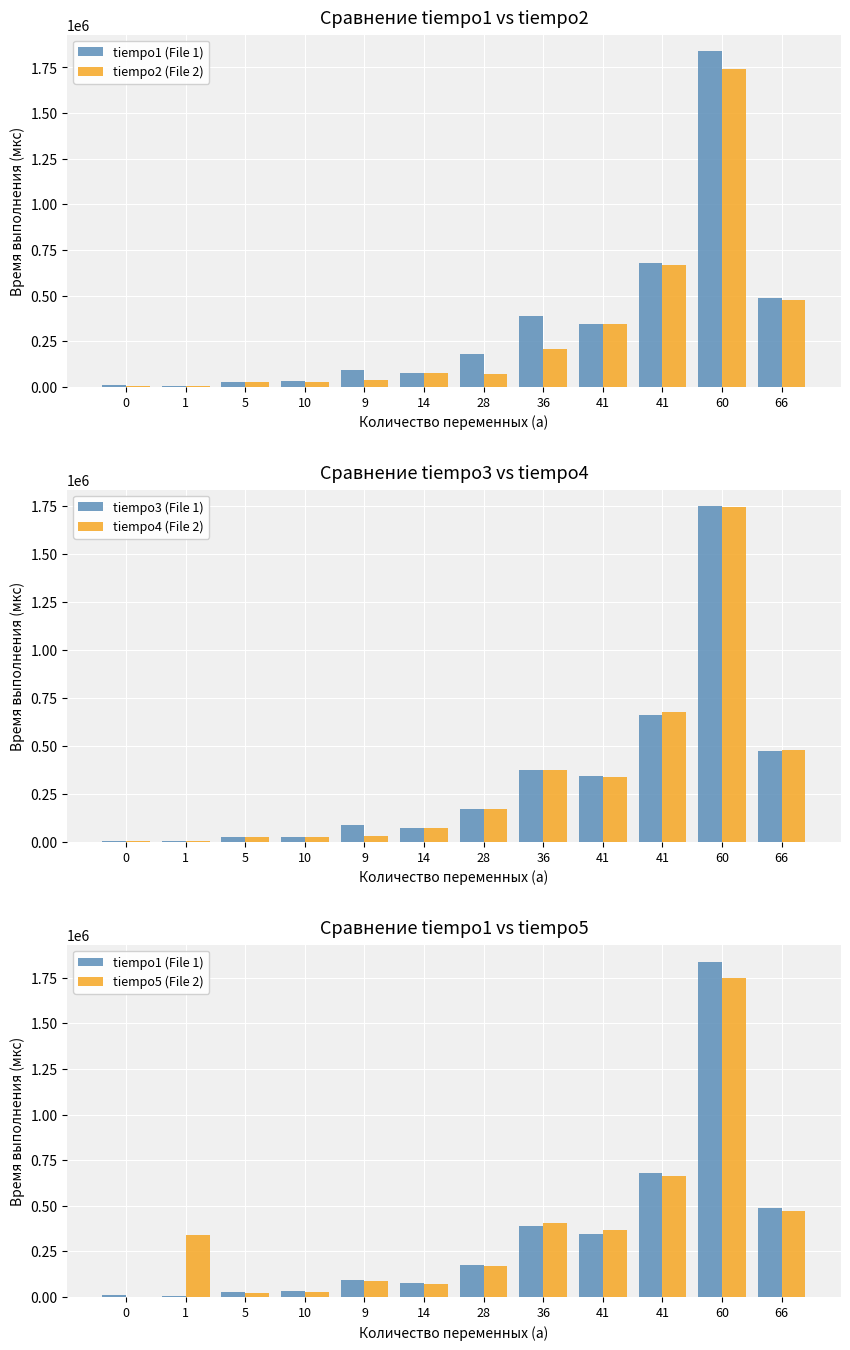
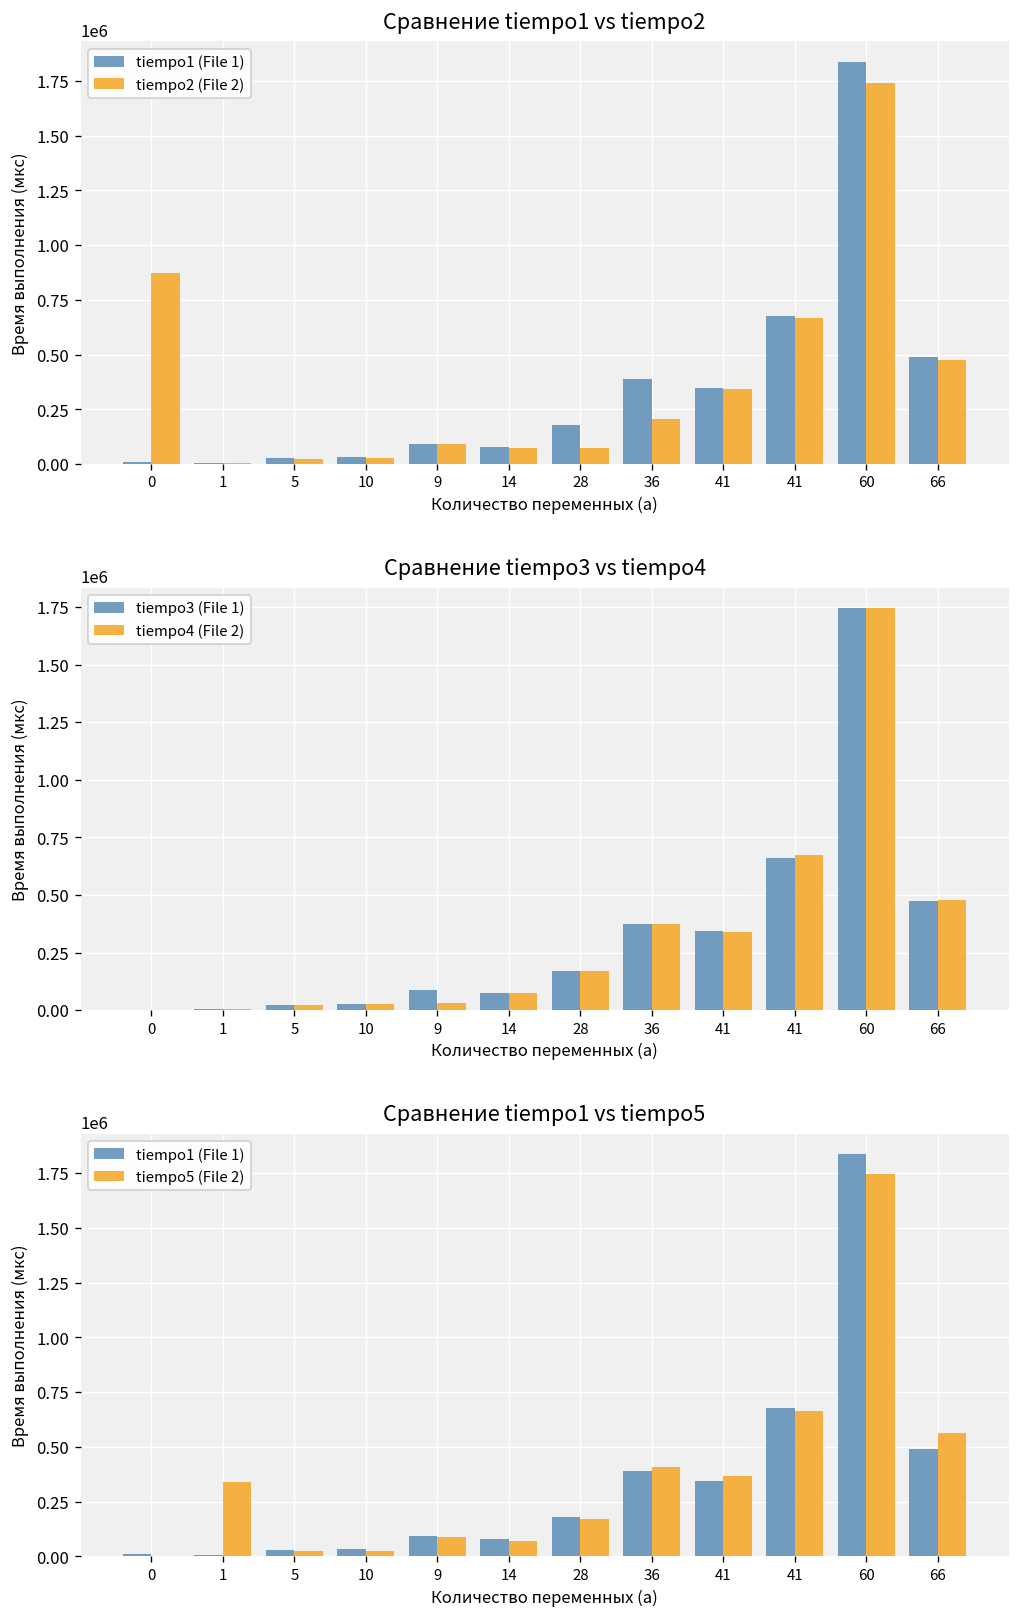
  {
    "Сравнение tiempo1 vs tiempo2": {
      "tiempo1 (File 1)": {
        "5": 30000,
        "10": 30000,
        "9": 90000,
        "14": 80000,
        "28": 180000,
        "36": 390000,
        "60": 1840000,
        "66": 490000
      },
      "tiempo2 (File 2)": {
-       "0": 0,
+       "0": 870000,
        "5": 20000,
        "10": 30000,
-       "9": 40000,
+       "9": 90000,
        "14": 70000,
        "28": 70000,
        "36": 210000,
        "60": 1740000,
        "66": 480000
      }
    },
    "Сравнение tiempo3 vs tiempo4": {
      "tiempo3 (File 1)": {
        "5": 20000,
        "10": 30000,
        "9": 90000,
        "14": 70000,
        "28": 170000,
        "36": 370000,
        "60": 1750000,
        "66": 470000
      },
      "tiempo4 (File 2)": {
        "5": 20000,
        "10": 30000,
        "9": 30000,
        "14": 70000,
        "28": 170000,
        "36": 370000,
        "60": 1740000,
        "66": 480000
      }
    },
    "Сравнение tiempo1 vs tiempo5": {
      "tiempo1 (File 1)": {
        "5": 30000,
        "10": 30000,
        "9": 90000,
        "14": 80000,
        "28": 180000,
        "36": 390000,
        "60": 1840000,
        "66": 490000
      },
      "tiempo5 (File 2)": {
        "1": 340000,
        "5": 20000,
        "10": 30000,
        "9": 90000,
        "14": 70000,
        "28": 170000,
        "36": 410000,
        "60": 1750000,
-       "66": 470000
+       "66": 560000
      }
    }
  }
